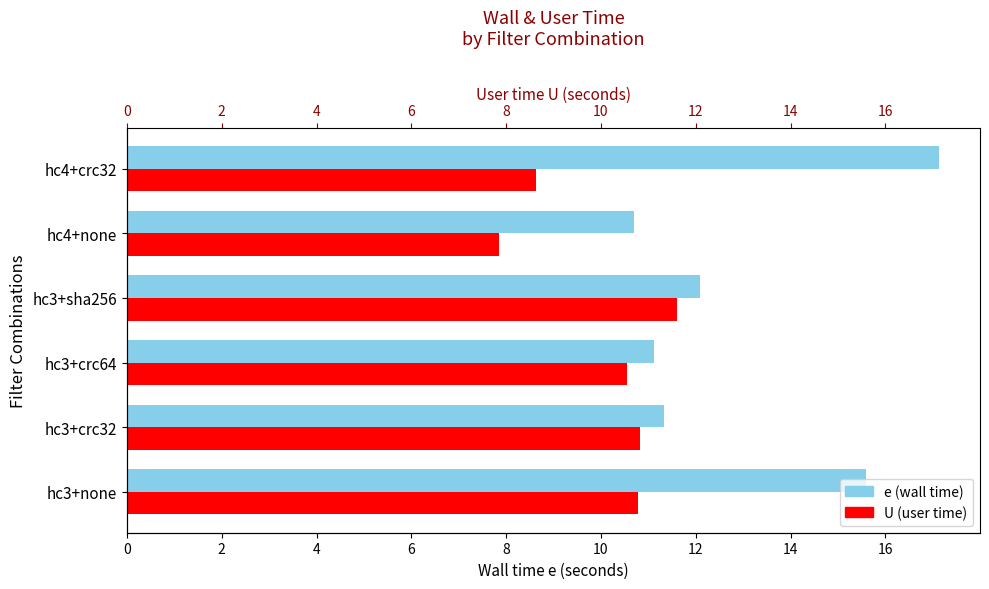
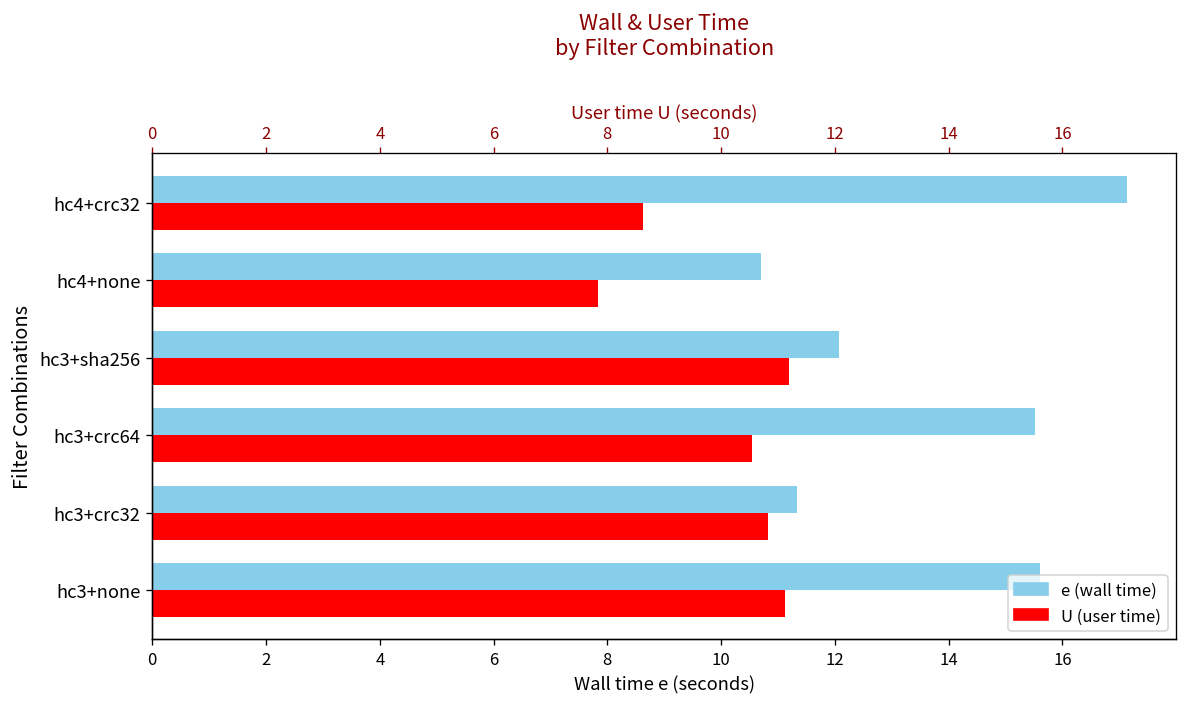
  {
    "e (wall time)": {
      "hc4+crc32": 17.1,
      "hc4+none": 10.7,
      "hc3+sha256": 12.1,
-     "hc3+crc64": 11.1,
+     "hc3+crc64": 15.5,
      "hc3+crc32": 11.3
    },
    "U (user time)": {
      "hc4+crc32": 8.6,
      "hc4+none": 7.8,
-     "hc3+sha256": 11.6,
+     "hc3+sha256": 11.2,
      "hc3+crc64": 10.6,
      "hc3+crc32": 10.8,
-     "hc3+none": 10.8
+     "hc3+none": 11.1
    }
  }
